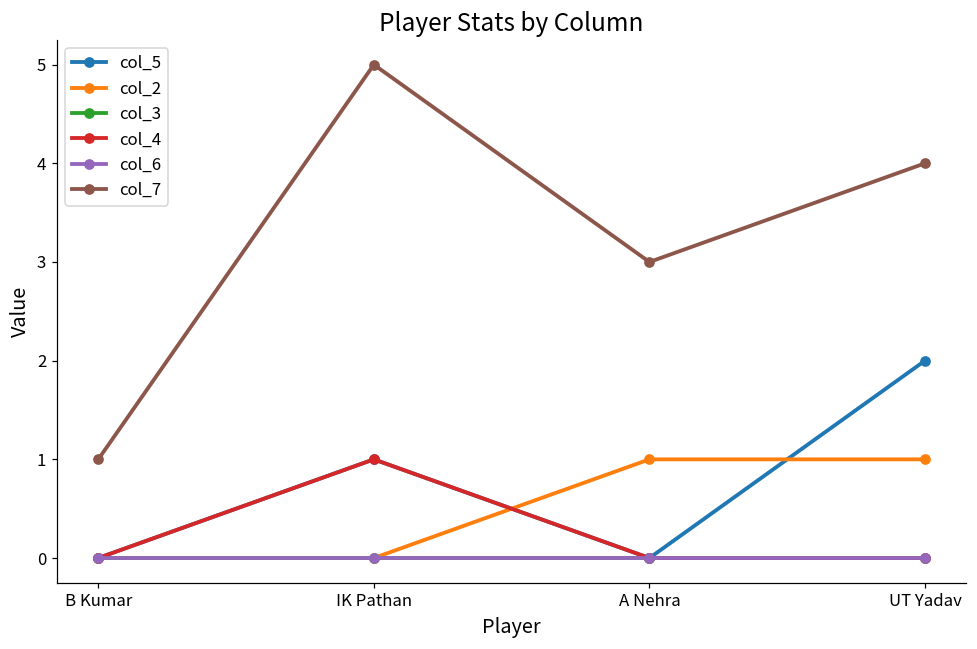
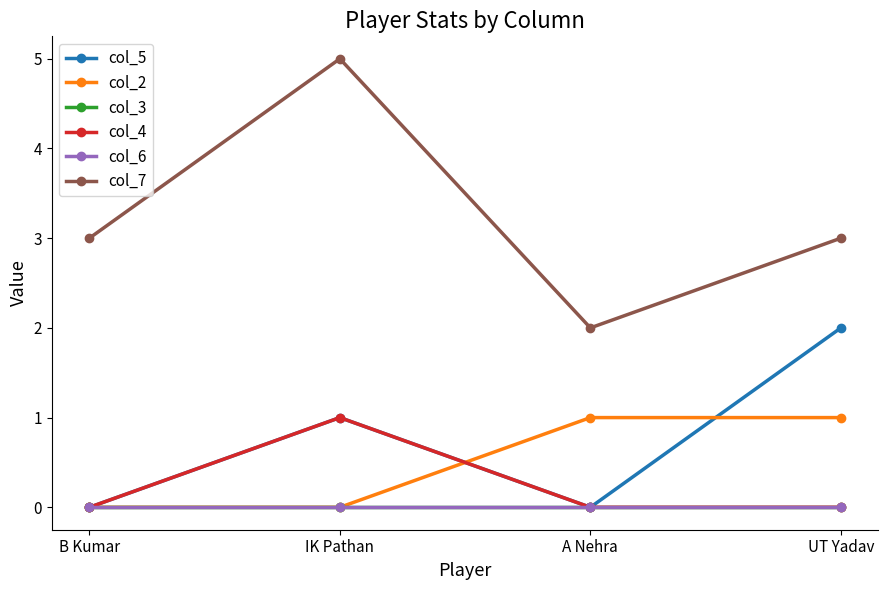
  {
    "col_5": {
      "UT Yadav": 2
    },
    "col_2": {
      "A Nehra": 1,
      "UT Yadav": 1
    },
    "col_7": {
-     "B Kumar": 1,
+     "B Kumar": 3,
      "IK Pathan": 5,
-     "A Nehra": 3,
-     "UT Yadav": 4
+     "A Nehra": 2,
+     "UT Yadav": 3
    }
  }
